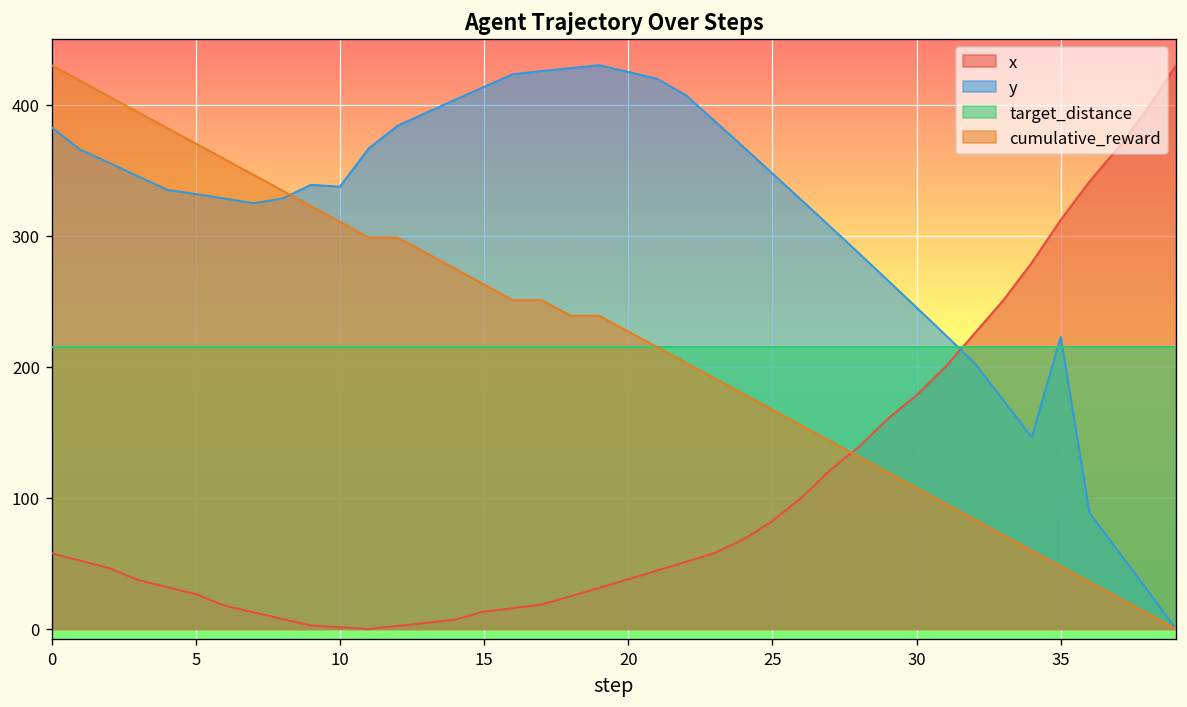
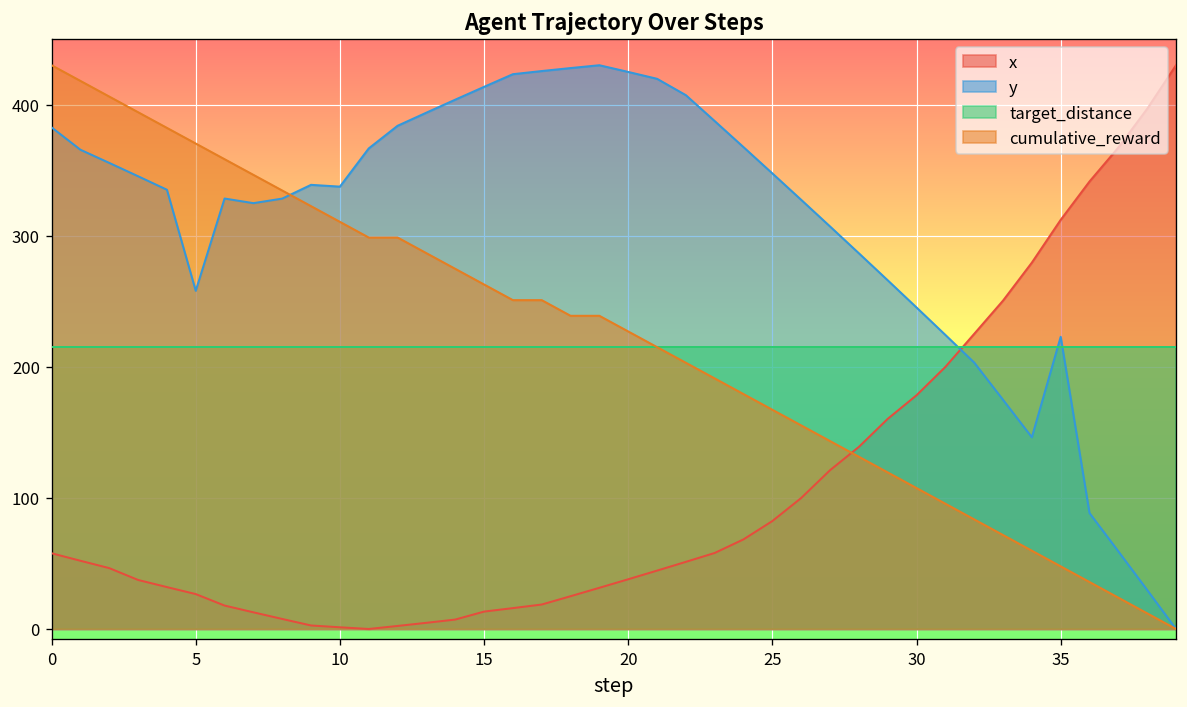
  {
    "y": {
      "0": 383,
-     "5": 332,
+     "5": 258,
      "10": 337,
      "15": 414,
      "20": 425,
      "25": 347,
      "30": 245,
      "35": 223
    },
    "target_distance": {
      "0": 215,
      "5": 215,
      "10": 215,
      "15": 215,
      "20": 215,
      "25": 215,
      "30": 215,
      "35": 215
    }
  }
